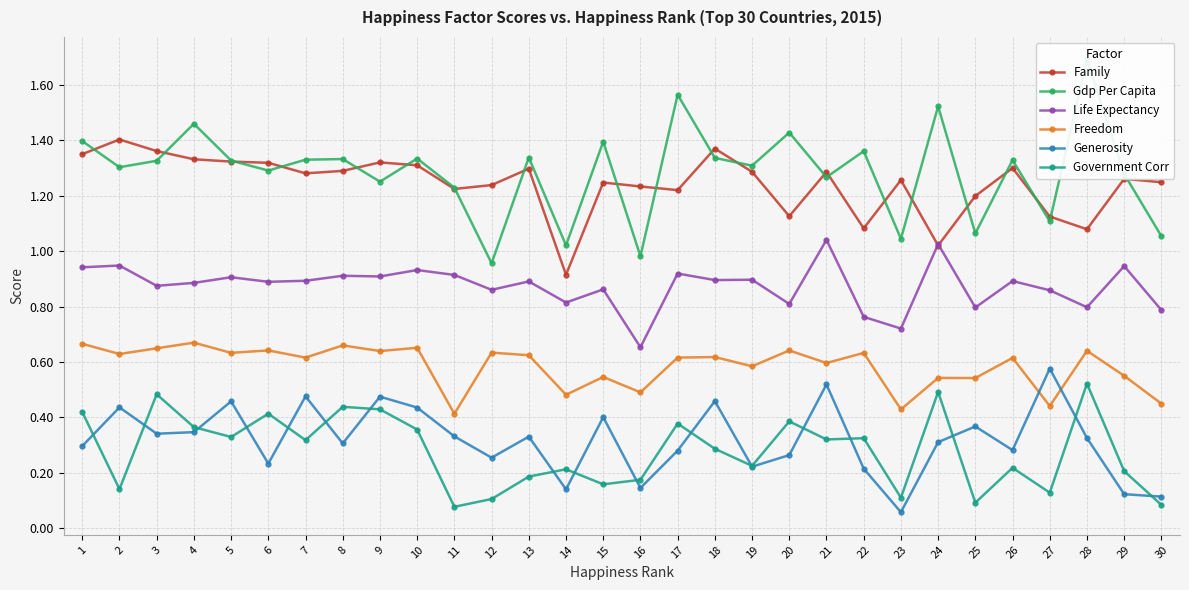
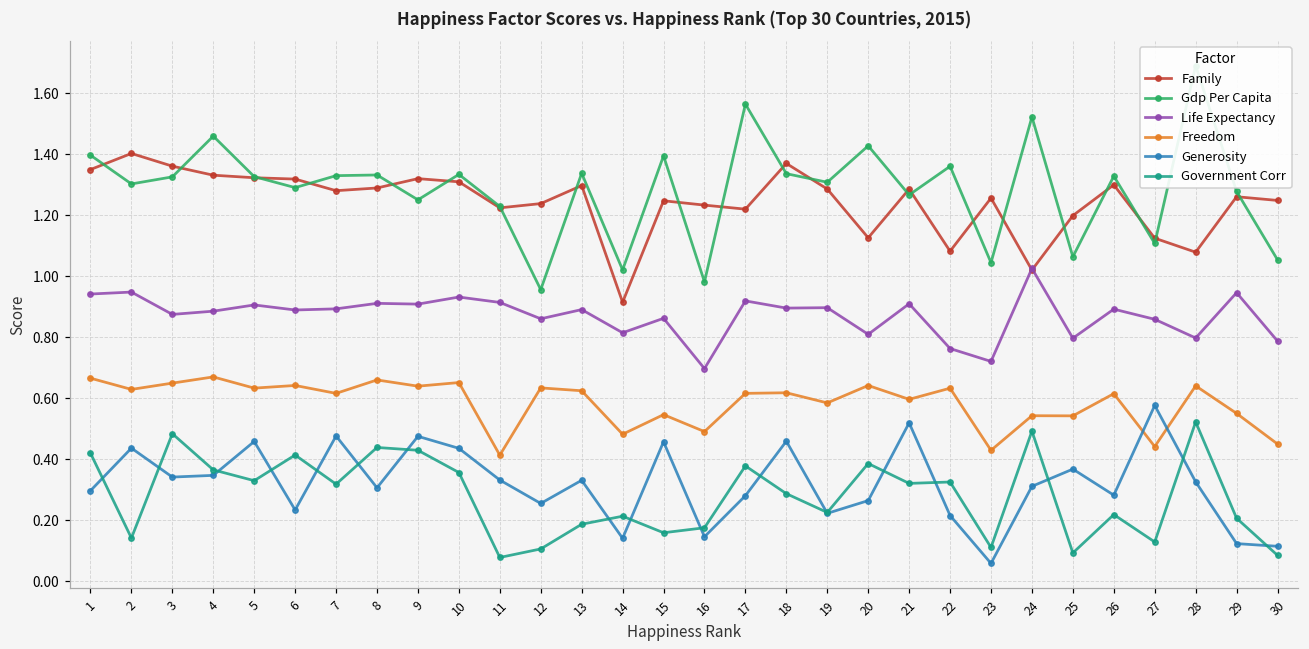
  {
    "Family": {
      "1": 1.35,
      "2": 1.40,
      "3": 1.36,
      "4": 1.33,
      "6": 1.32,
      "7": 1.28,
      "8": 1.29,
      "9": 1.32,
      "10": 1.31,
      "12": 1.24,
      "13": 1.30,
      "14": 0.91,
      "15": 1.25,
      "16": 1.23,
      "17": 1.22,
      "18": 1.37,
      "19": 1.29,
      "20": 1.13,
      "21": 1.29,
      "22": 1.08,
      "23": 1.26,
      "25": 1.20,
      "26": 1.30,
      "27": 1.12,
      "28": 1.08,
      "29": 1.26,
      "30": 1.25
    },
    "Life Expectancy": {
      "1": 0.94,
      "2": 0.95,
      "3": 0.87,
      "4": 0.89,
      "5": 0.91,
      "6": 0.89,
      "7": 0.89,
      "8": 0.91,
      "9": 0.91,
      "10": 0.93,
      "11": 0.91,
      "12": 0.86,
      "13": 0.89,
      "14": 0.81,
      "15": 0.86,
-     "16": 0.65,
+     "16": 0.70,
      "17": 0.92,
      "18": 0.90,
      "19": 0.90,
      "20": 0.81,
-     "21": 1.04,
+     "21": 0.91,
      "22": 0.76,
      "23": 0.72,
      "25": 0.80,
      "26": 0.89,
      "27": 0.86,
      "28": 0.80,
      "29": 0.95,
      "30": 0.79
    },
    "Freedom": {
      "1": 0.67,
      "2": 0.63,
      "3": 0.65,
      "4": 0.67,
      "5": 0.63,
      "6": 0.64,
      "7": 0.62,
      "8": 0.66,
      "9": 0.64,
      "10": 0.65,
      "11": 0.41,
      "12": 0.63,
      "13": 0.62,
      "14": 0.48,
      "15": 0.55,
      "16": 0.49,
      "17": 0.62,
      "18": 0.62,
      "19": 0.58,
      "20": 0.64,
      "21": 0.60,
      "22": 0.63,
      "23": 0.43,
      "24": 0.54,
      "25": 0.54,
      "26": 0.61,
      "27": 0.44,
      "28": 0.64,
      "29": 0.55,
      "30": 0.45
    },
    "Generosity": {
      "1": 0.30,
      "2": 0.44,
      "3": 0.34,
      "4": 0.35,
      "5": 0.46,
      "6": 0.23,
      "7": 0.48,
      "8": 0.31,
      "9": 0.48,
      "10": 0.44,
      "11": 0.33,
      "12": 0.25,
      "13": 0.33,
      "14": 0.14,
-     "15": 0.40,
+     "15": 0.46,
      "16": 0.15,
      "17": 0.28,
      "18": 0.46,
      "20": 0.26,
      "21": 0.52,
      "22": 0.22,
      "23": 0.06,
      "24": 0.31,
      "25": 0.37,
      "26": 0.28,
      "27": 0.58,
      "28": 0.33,
      "29": 0.12,
      "30": 0.11
    }
  }
